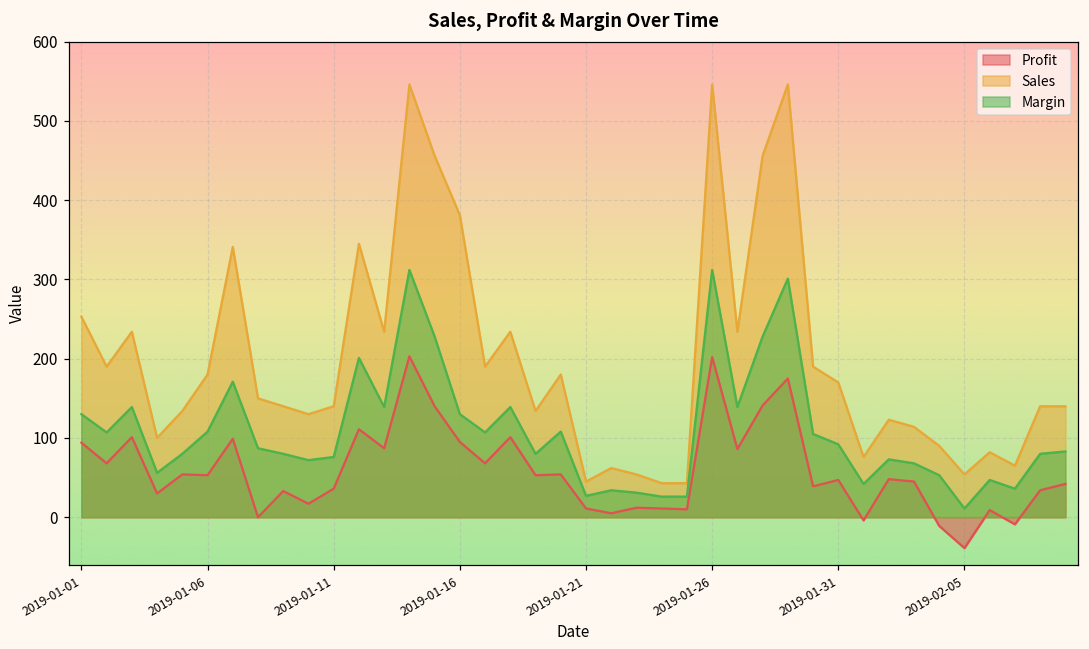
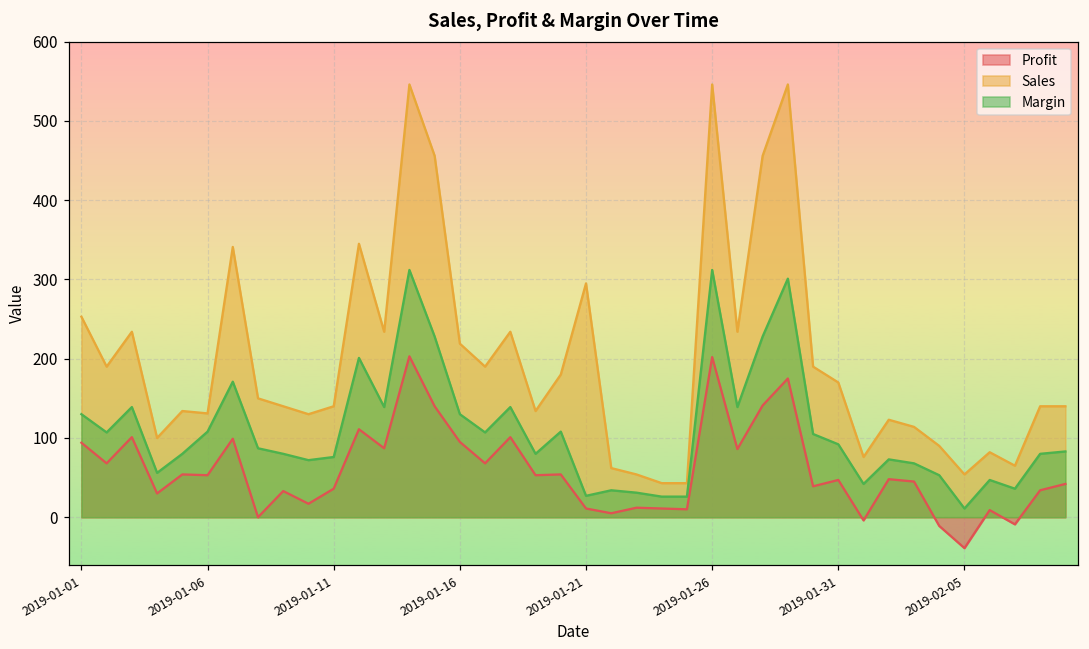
  {
    "Sales": {
      "2019-01-01": 250,
-     "2019-01-06": 180,
+     "2019-01-06": 130,
      "2019-01-11": 140,
-     "2019-01-16": 380,
-     "2019-01-21": 50,
+     "2019-01-16": 220,
+     "2019-01-21": 300,
      "2019-01-26": 550,
      "2019-01-31": 170,
      "2019-02-05": 50
    },
    "Margin": {
      "2019-01-01": 130,
      "2019-01-06": 110,
      "2019-01-11": 80,
      "2019-01-16": 130,
      "2019-01-21": 30,
      "2019-01-26": 310,
      "2019-01-31": 90,
      "2019-02-05": 10
    }
  }
